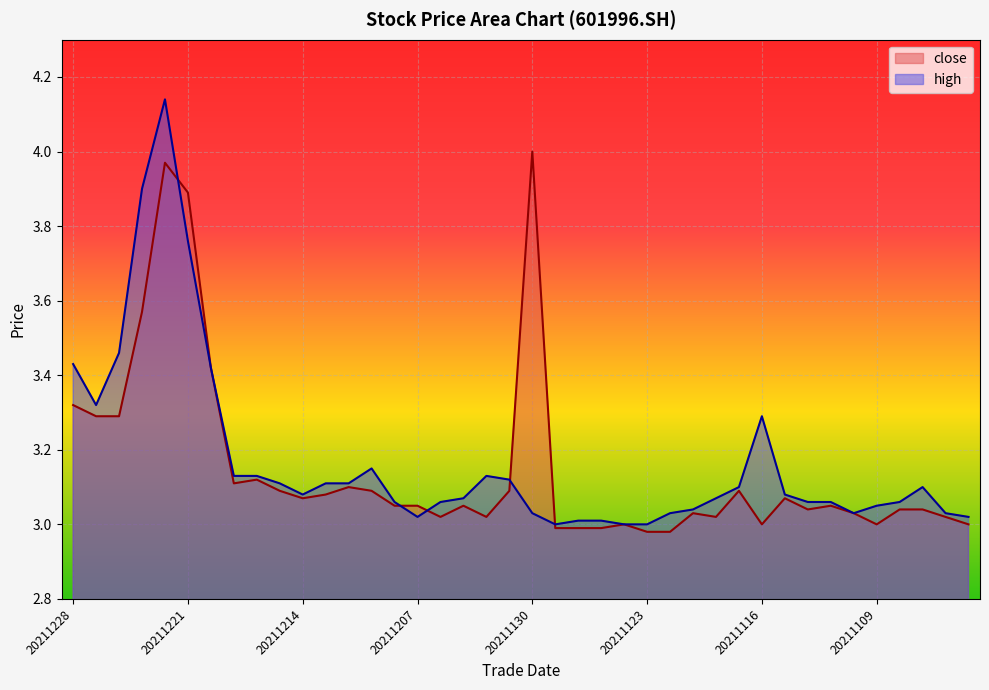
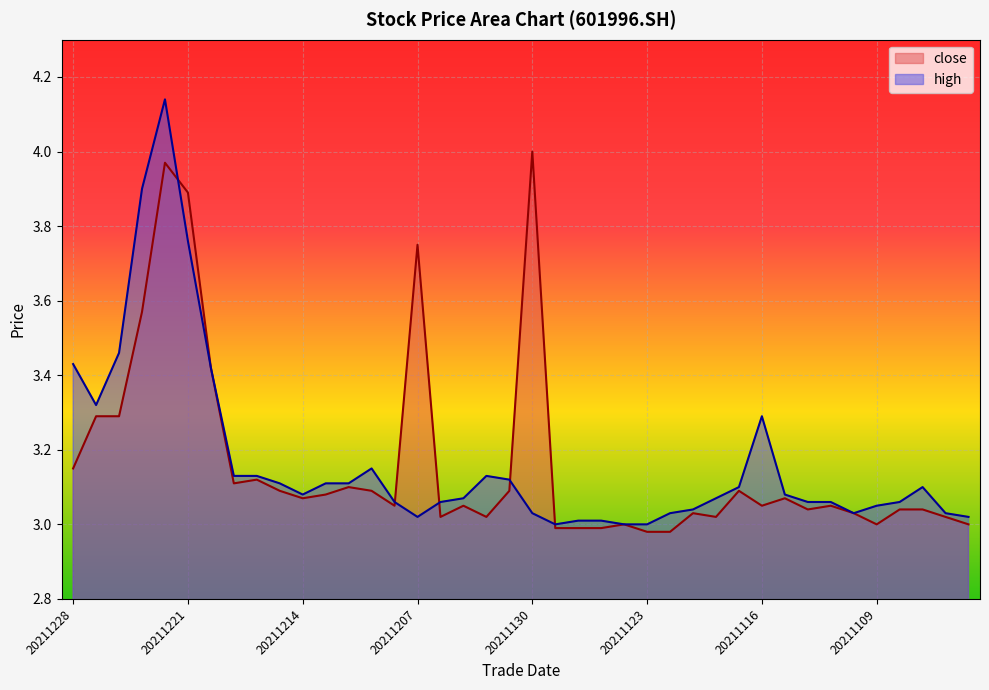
  {
    "close": {
-     "20211228": 3.32,
+     "20211228": 3.15,
      "20211221": 3.89,
      "20211214": 3.07,
-     "20211207": 3.05,
+     "20211207": 3.75,
      "20211130": 4.00,
      "20211123": 2.98,
-     "20211116": 3.00,
+     "20211116": 3.05,
      "20211109": 3.00
    },
    "high": {
      "20211228": 3.43,
      "20211221": 3.76,
      "20211214": 3.08,
      "20211207": 3.02,
      "20211130": 3.03,
      "20211123": 3.00,
      "20211116": 3.29,
      "20211109": 3.05
    }
  }
